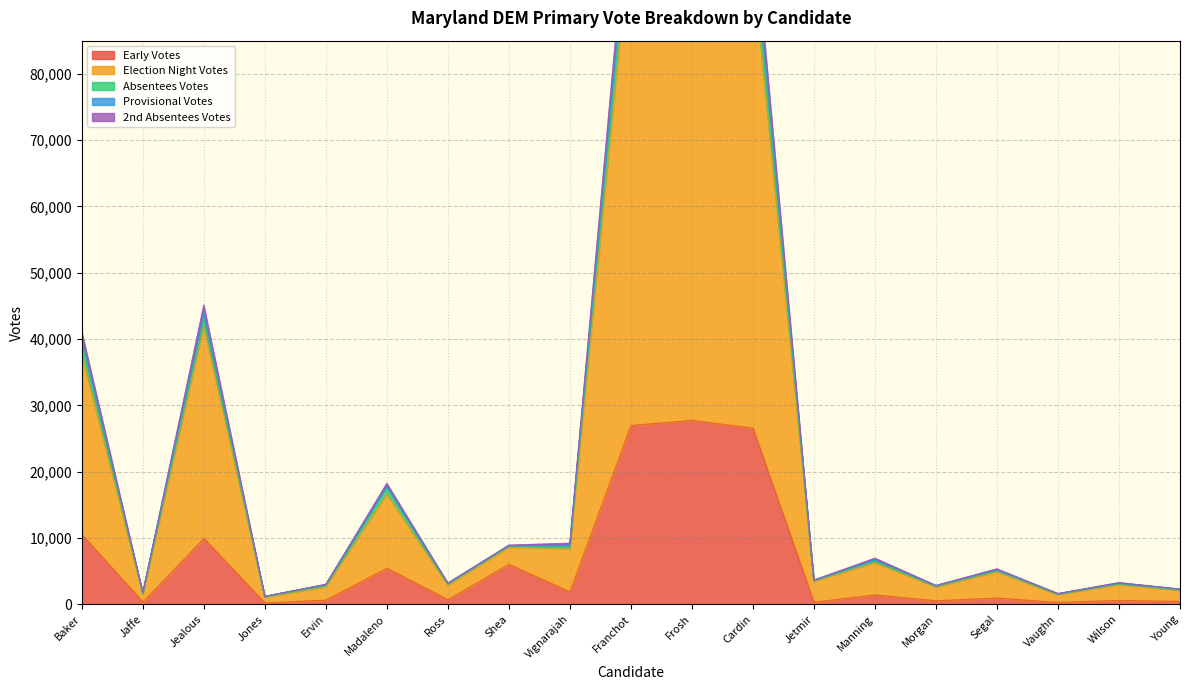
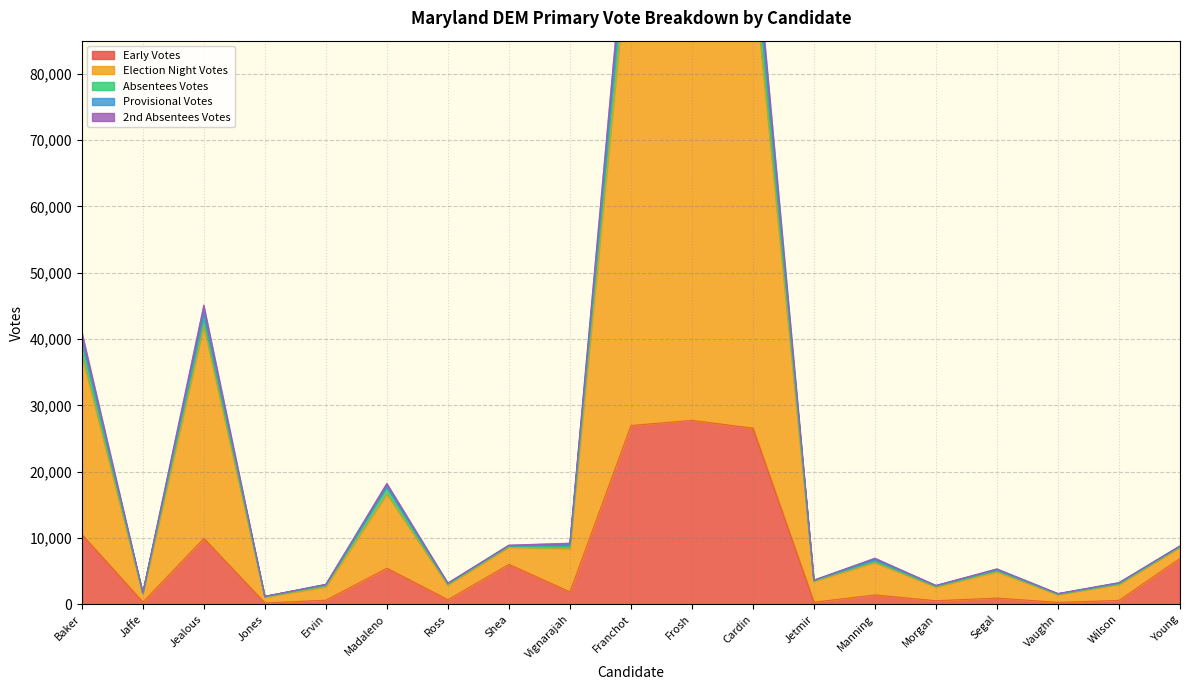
  {
    "Early Votes": {
      "Baker": "11,000",
      "Jaffe": "0",
      "Jealous": "10,000",
      "Jones": "0",
      "Ervin": "1,000",
      "Madaleno": "5,000",
      "Ross": "1,000",
      "Shea": "6,000",
      "Vignarajah": "2,000",
      "Franchot": "27,000",
      "Frosh": "28,000",
      "Cardin": "27,000",
      "Jetmir": "0",
      "Manning": "1,000",
      "Morgan": "1,000",
      "Segal": "1,000",
      "Vaughn": "0",
      "Wilson": "1,000",
-     "Young": "0"
+     "Young": "7,000"
    },
    "Election Night Votes": {
      "Baker": "27,000",
      "Jealous": "32,000",
      "Madaleno": "11,000"
    },
    "Absentees Votes": {
      "Baker": "2,000",
      "Jealous": "1,000"
    },
    "Provisional Votes": {
      "Baker": "1,000",
      "Jealous": "1,000"
    },
    "2nd Absentees Votes": {
      "Baker": "1,000",
      "Jealous": "1,000",
      "Madaleno": "0"
    }
  }
